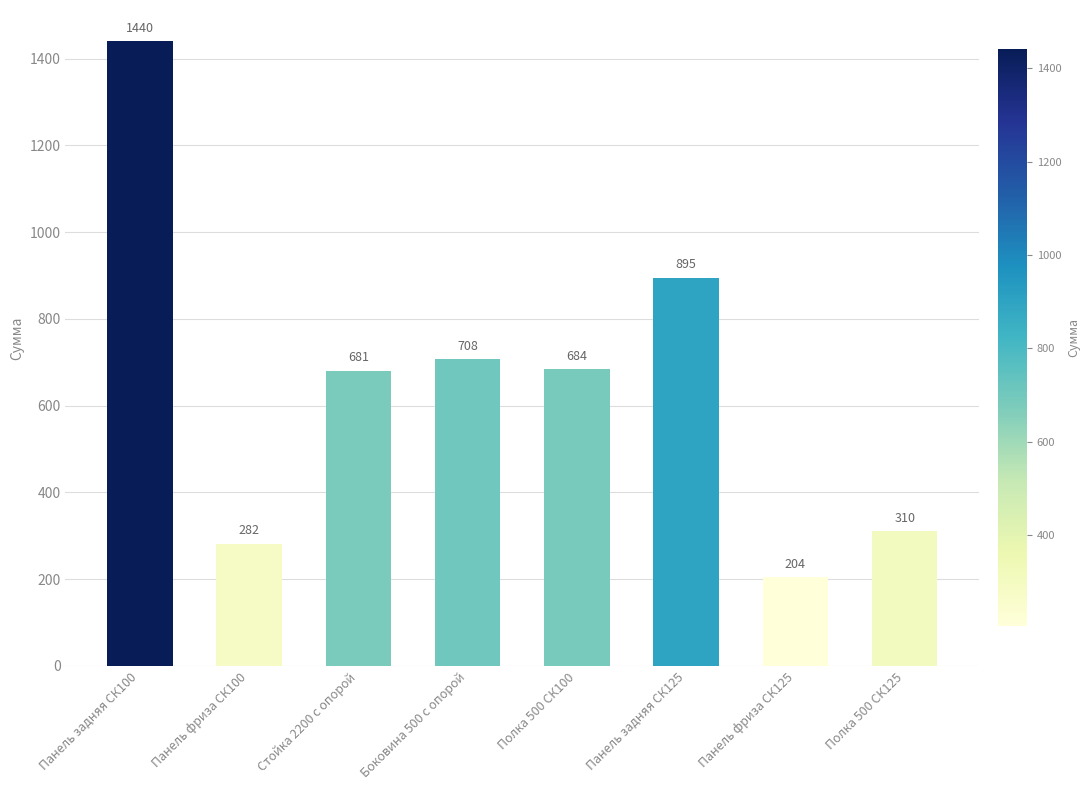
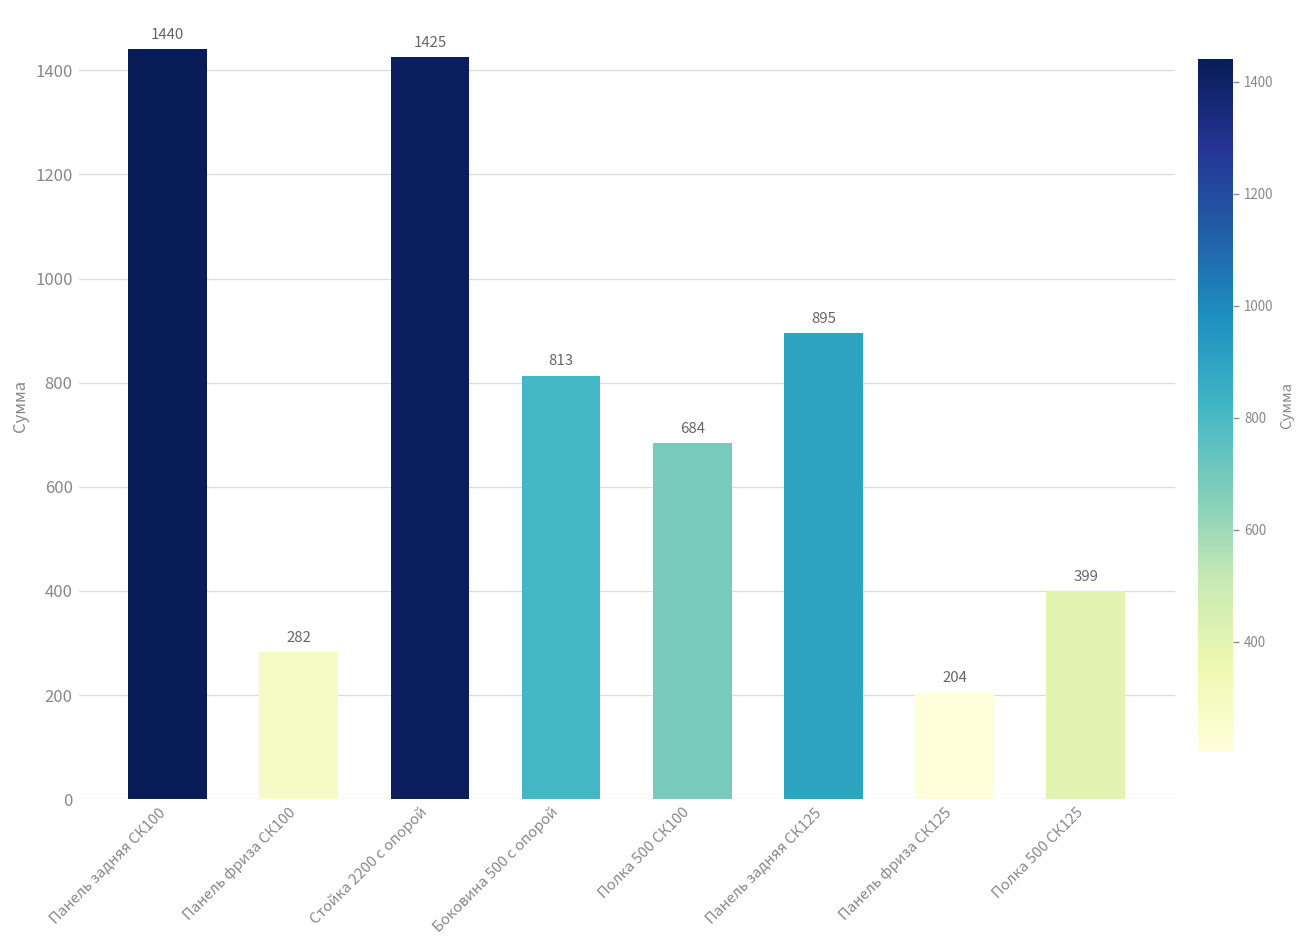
  {
    "Панель задняя СК100": 1440,
    "Панель фриза СК100": 282,
-   "Стойка 2200 с опорой": 681,
-   "Боковина 500 с опорой": 708,
+   "Стойка 2200 с опорой": 1425,
+   "Боковина 500 с опорой": 813,
    "Полка 500 СК100": 684,
    "Панель задняя СК125": 895,
    "Панель фриза СК125": 204,
-   "Полка 500 СК125": 310
+   "Полка 500 СК125": 399
  }
